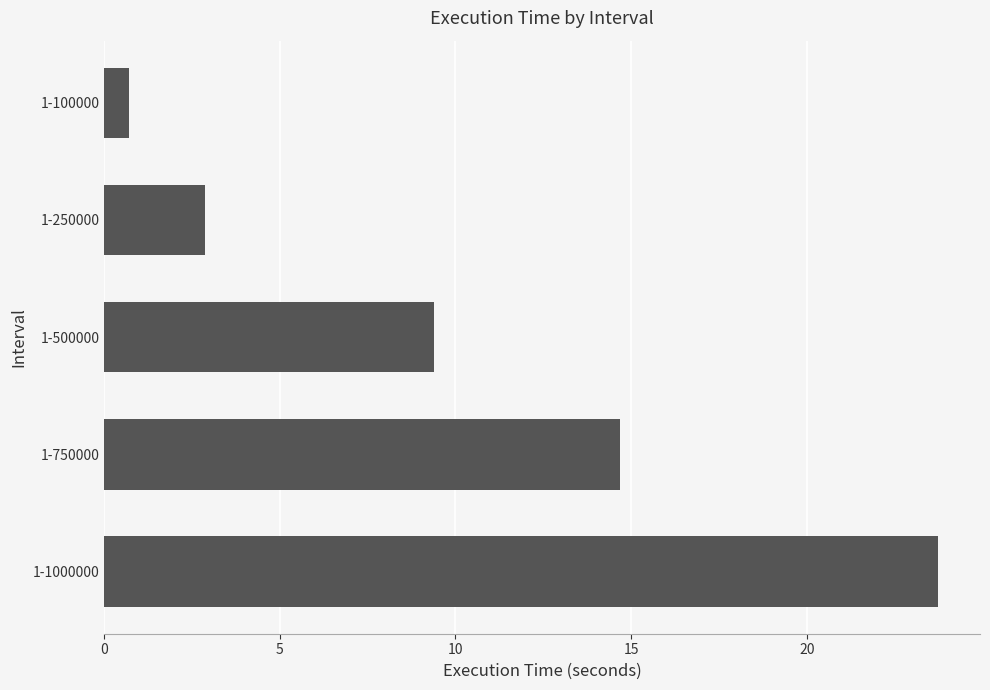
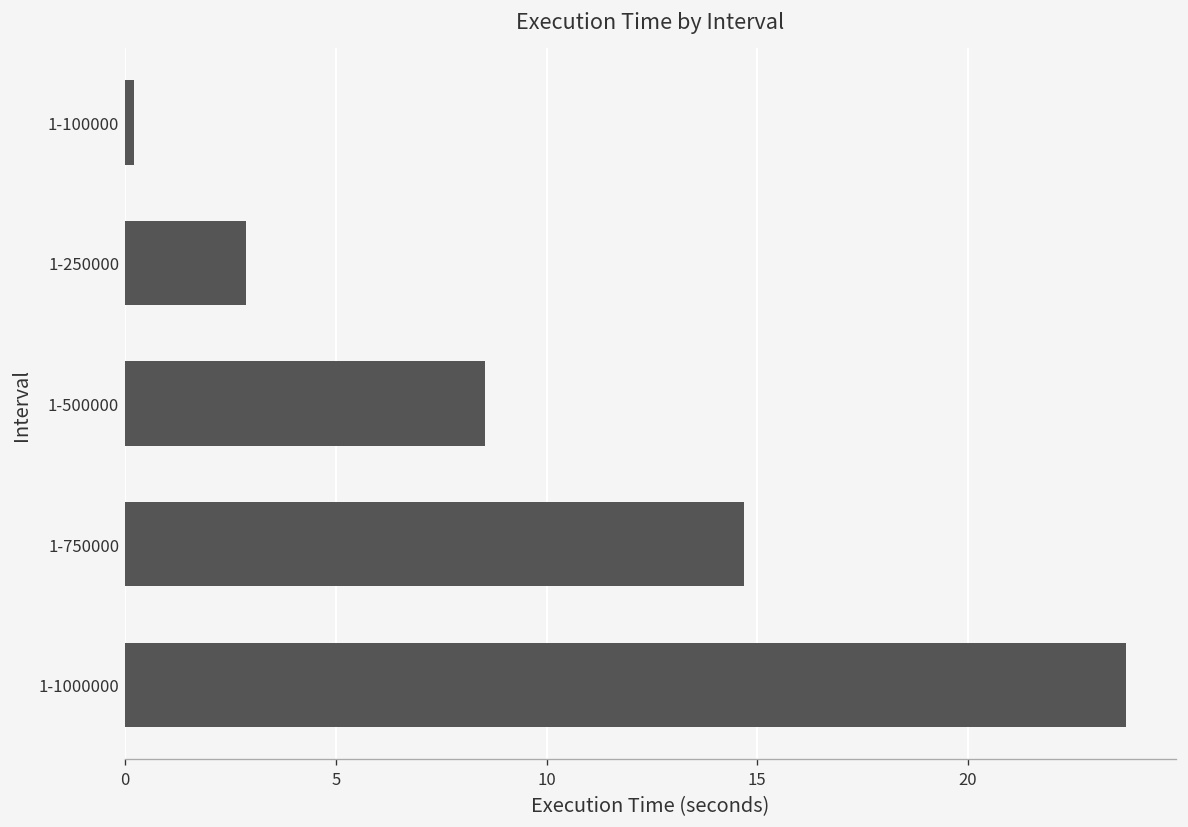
  {
-   "1-100000": 0.7,
+   "1-100000": 0.2,
    "1-250000": 2.9,
-   "1-500000": 9.4,
+   "1-500000": 8.5,
    "1-750000": 14.7,
    "1-1000000": 23.7
  }
